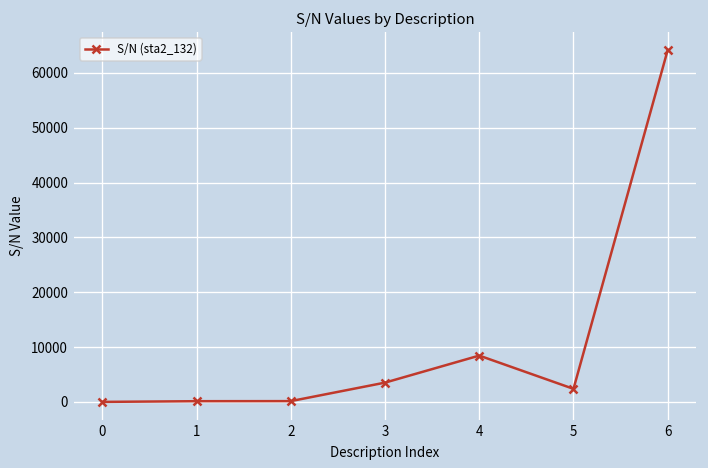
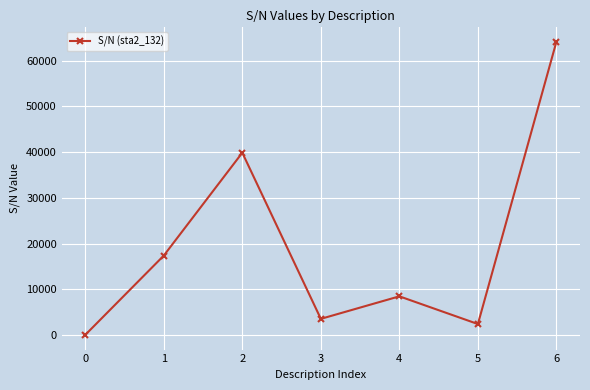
  {
    "0": 0,
-   "1": 0,
-   "2": 0,
+   "1": 17000,
+   "2": 40000,
    "3": 4000,
    "4": 8000,
    "5": 2000,
    "6": 64000
  }
